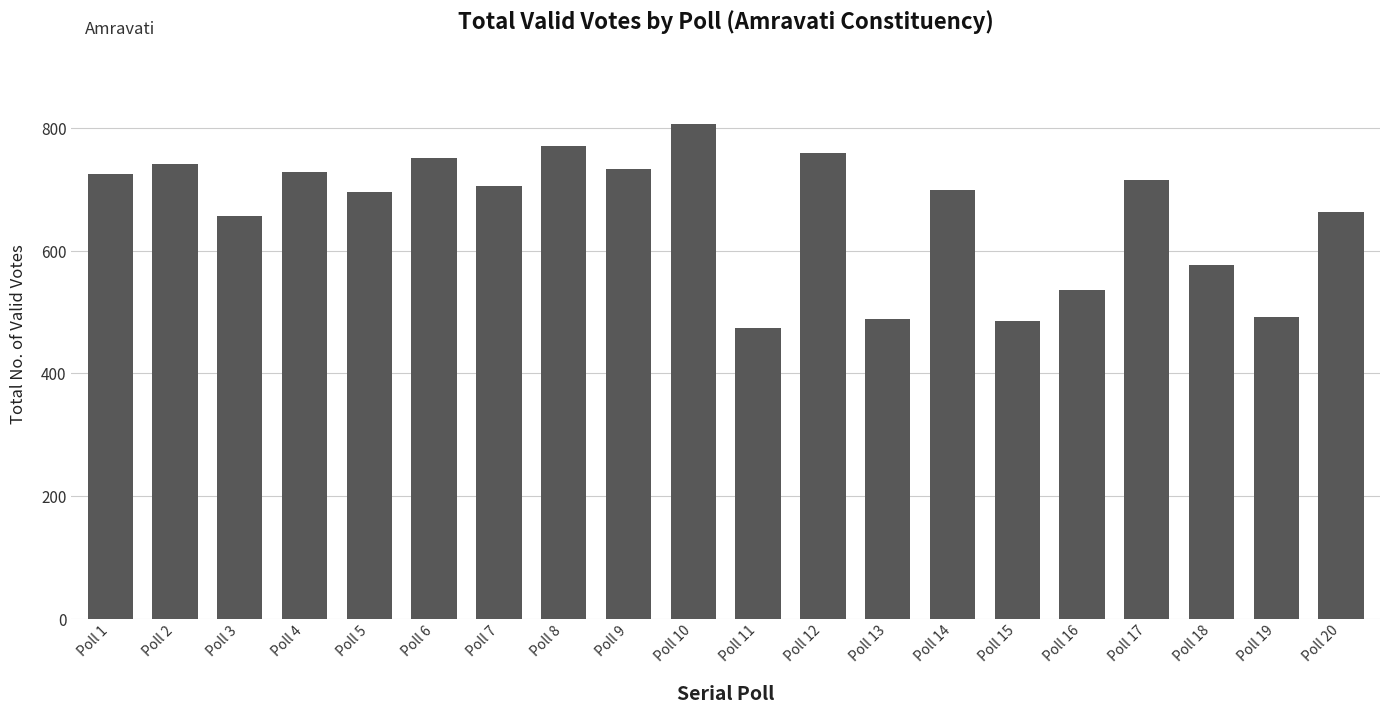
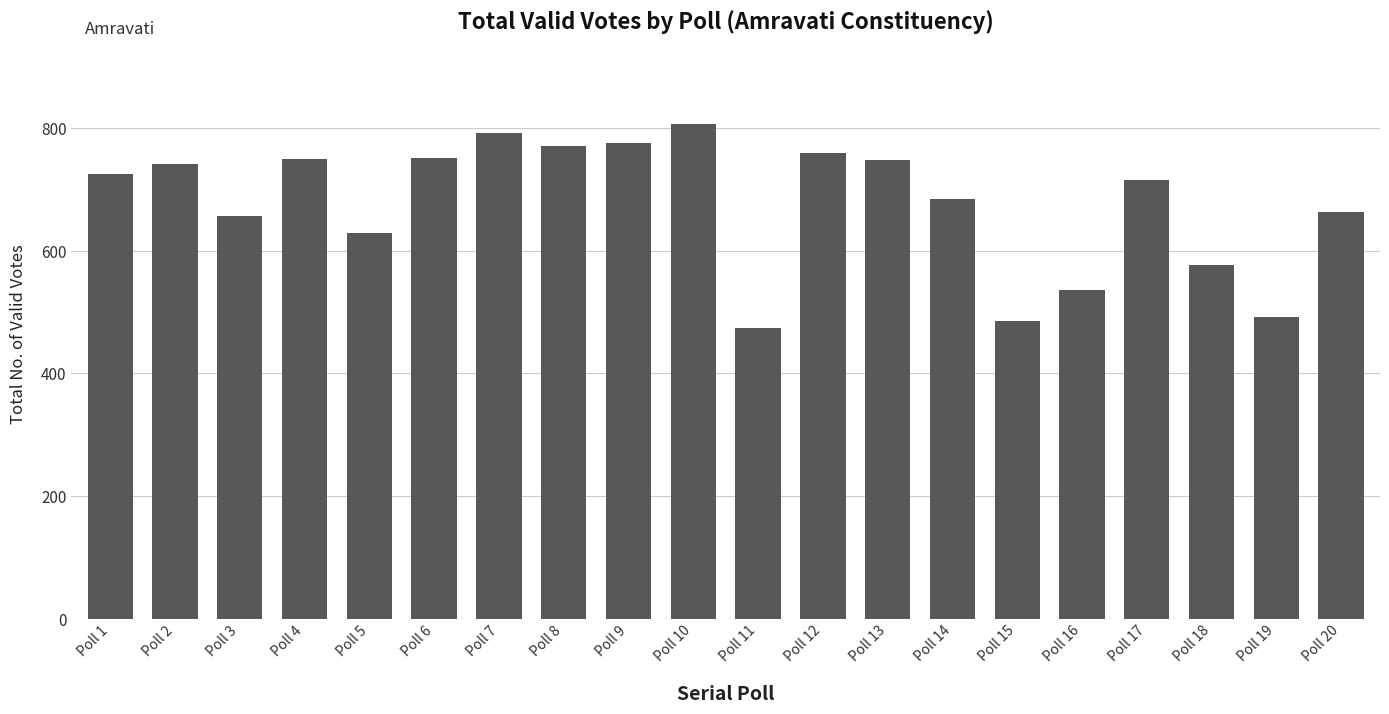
  {
    "Poll 1": 730,
    "Poll 2": 740,
    "Poll 3": 660,
-   "Poll 4": 730,
-   "Poll 5": 700,
+   "Poll 4": 750,
+   "Poll 5": 630,
    "Poll 6": 750,
-   "Poll 7": 710,
+   "Poll 7": 790,
    "Poll 8": 770,
-   "Poll 9": 730,
+   "Poll 9": 780,
    "Poll 10": 810,
    "Poll 11": 470,
    "Poll 12": 760,
-   "Poll 13": 490,
-   "Poll 14": 700,
+   "Poll 13": 750,
+   "Poll 14": 680,
    "Poll 15": 490,
    "Poll 16": 540,
    "Poll 17": 720,
    "Poll 18": 580,
    "Poll 19": 490,
    "Poll 20": 660
  }
